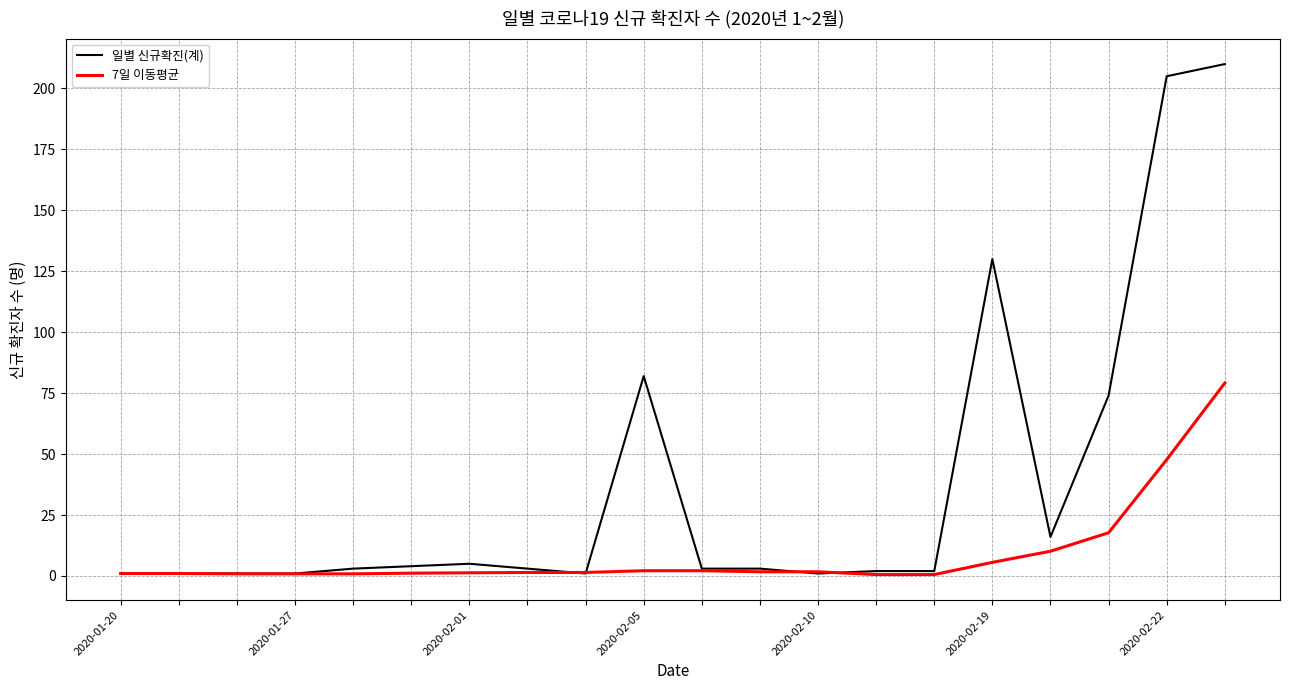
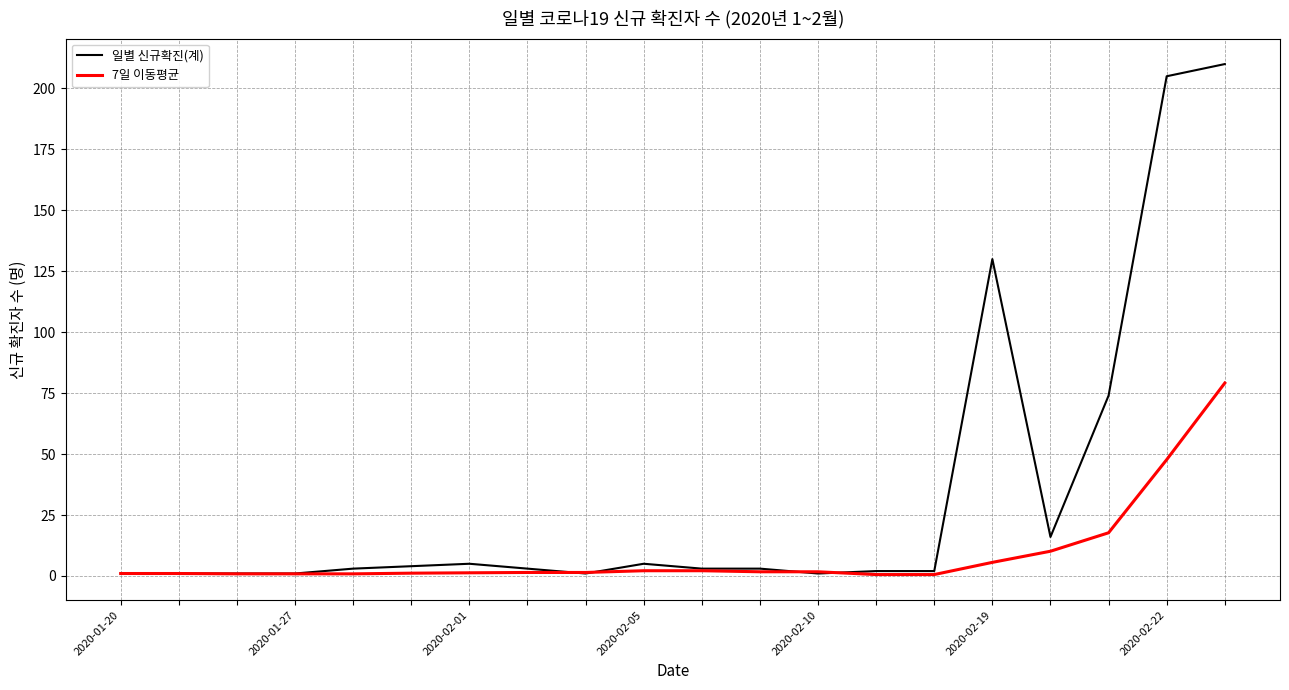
  {
    "일별 신규확진(계)": {
      "2020-02-01": 5,
-     "2020-02-05": 82,
+     "2020-02-05": 5,
      "2020-02-19": 130,
      "2020-02-22": 205
    },
    "7일 이동평균": {
      "2020-02-01": 1,
      "2020-02-05": 2,
      "2020-02-19": 6,
      "2020-02-22": 48
    }
  }
